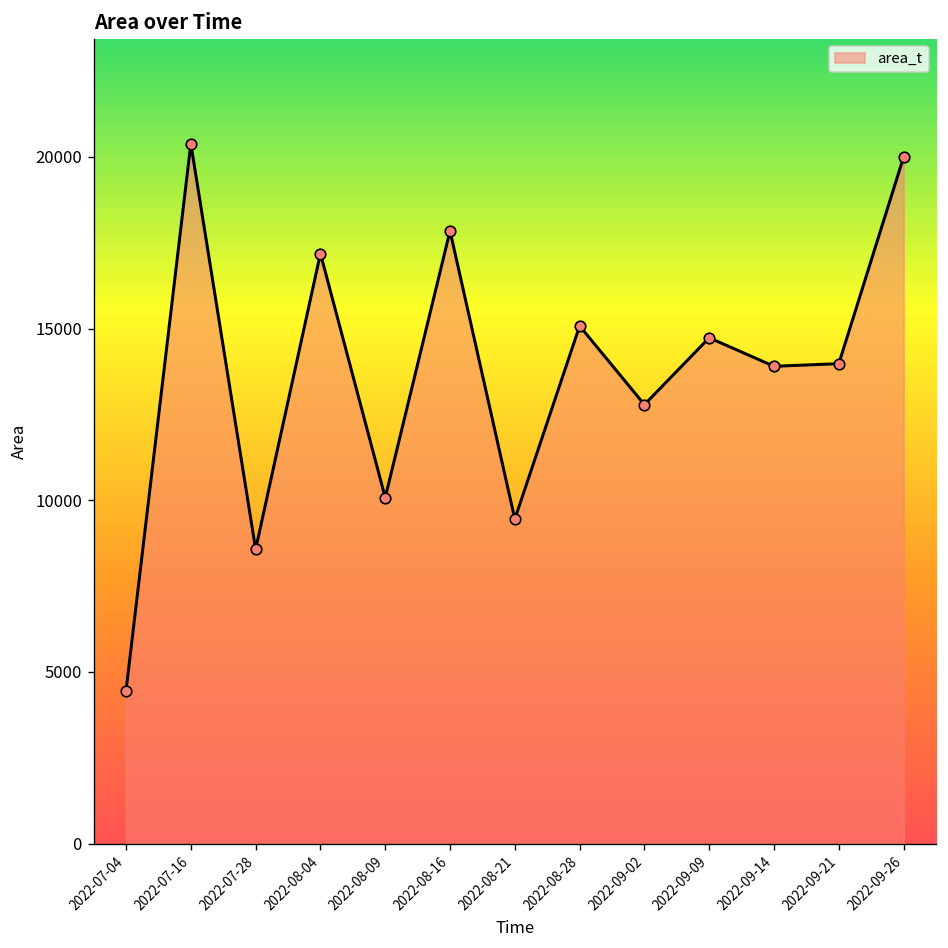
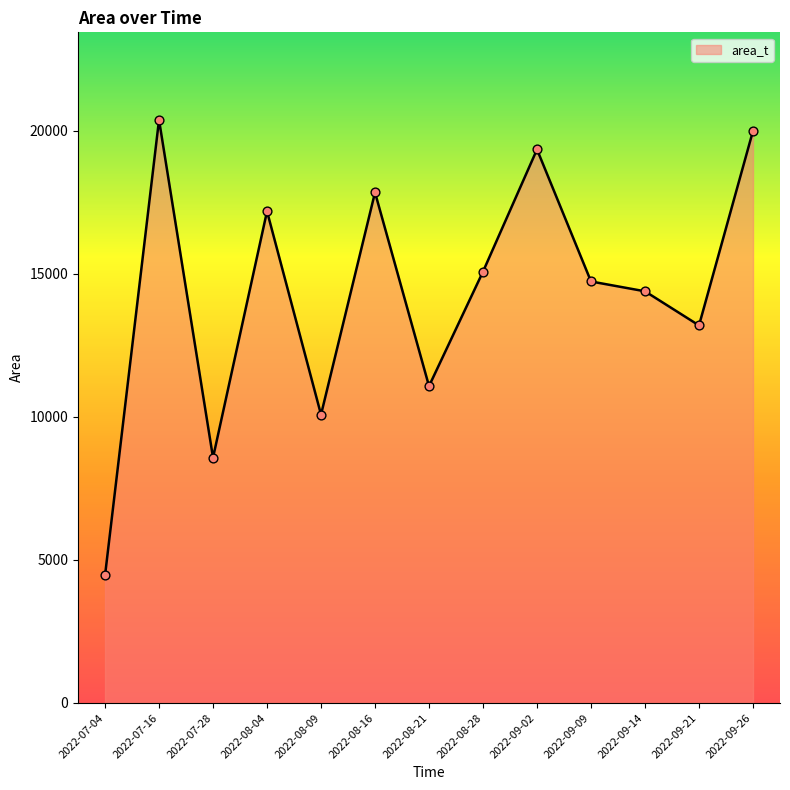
  {
    "2022-07-04": 4500,
    "2022-07-16": 20400,
    "2022-07-28": 8600,
    "2022-08-04": 17200,
    "2022-08-09": 10100,
    "2022-08-16": 17800,
-   "2022-08-21": 9500,
+   "2022-08-21": 11100,
    "2022-08-28": 15100,
-   "2022-09-02": 12800,
+   "2022-09-02": 19300,
    "2022-09-09": 14700,
-   "2022-09-14": 13900,
-   "2022-09-21": 14000,
+   "2022-09-14": 14400,
+   "2022-09-21": 13200,
    "2022-09-26": 20000
  }
